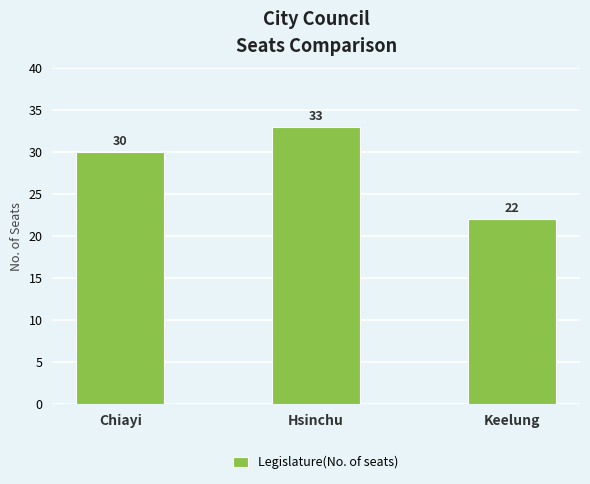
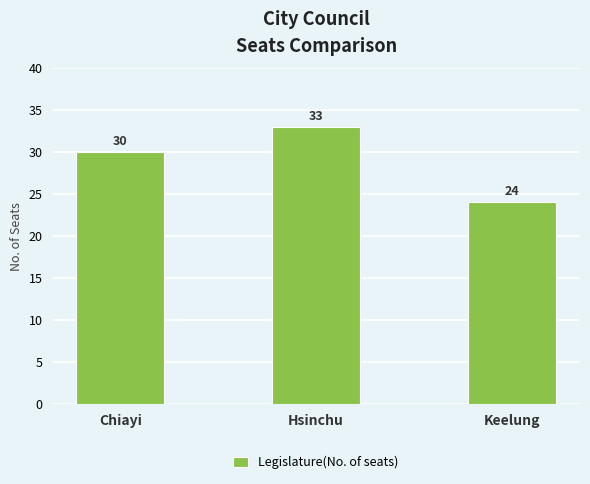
  {
    "Chiayi": 30,
    "Hsinchu": 33,
-   "Keelung": 22
+   "Keelung": 24
  }
